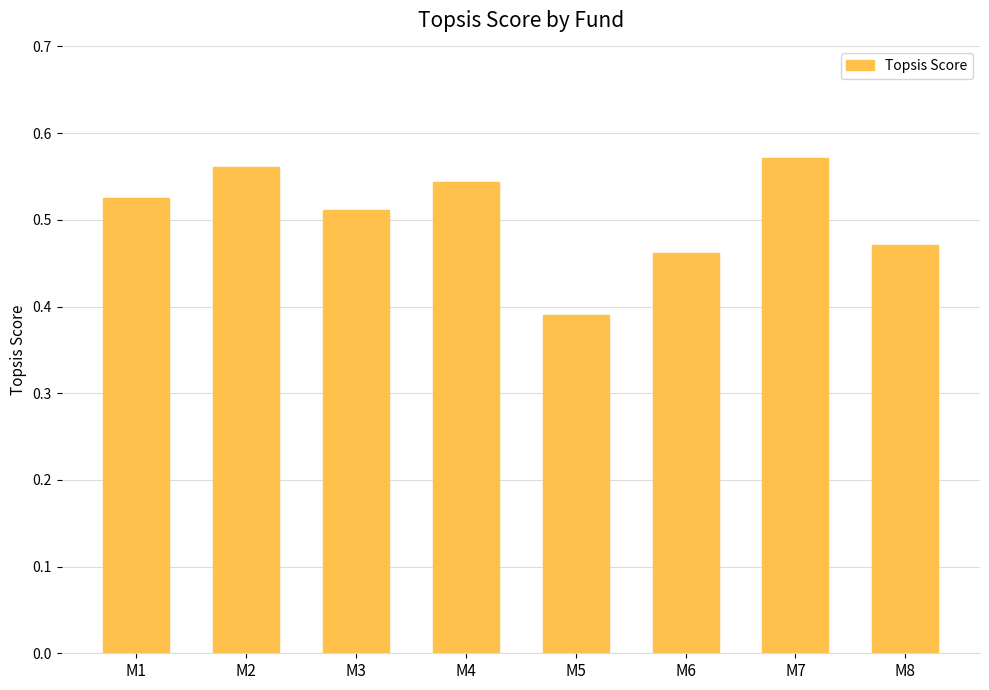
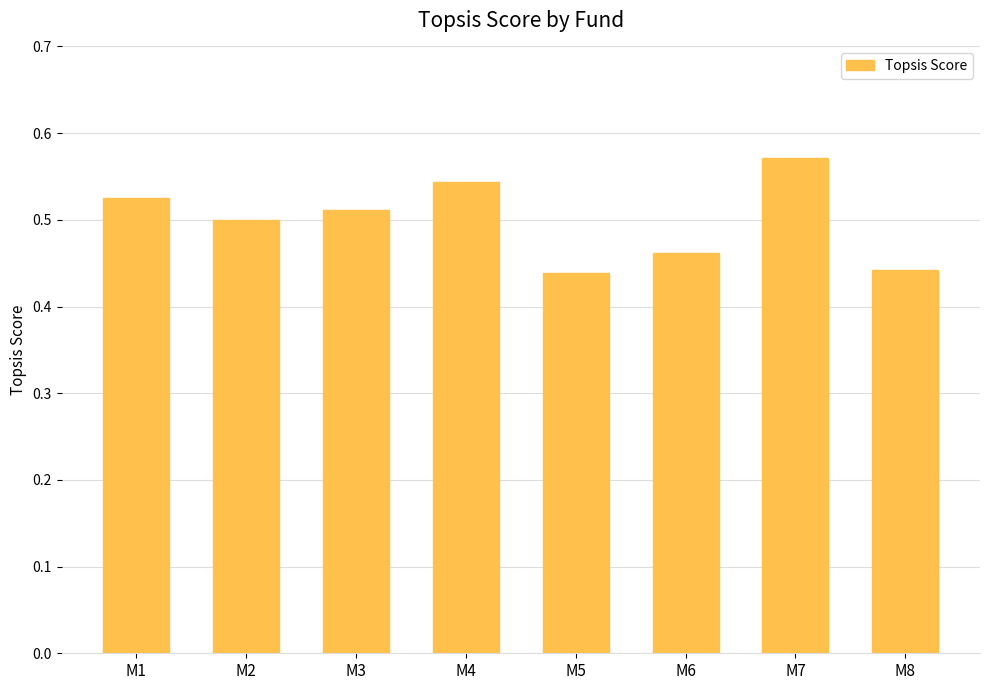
  {
    "M1": 0.52,
-   "M2": 0.56,
+   "M2": 0.50,
    "M3": 0.51,
    "M4": 0.54,
-   "M5": 0.39,
+   "M5": 0.44,
    "M6": 0.46,
    "M7": 0.57,
-   "M8": 0.47
+   "M8": 0.44
  }
